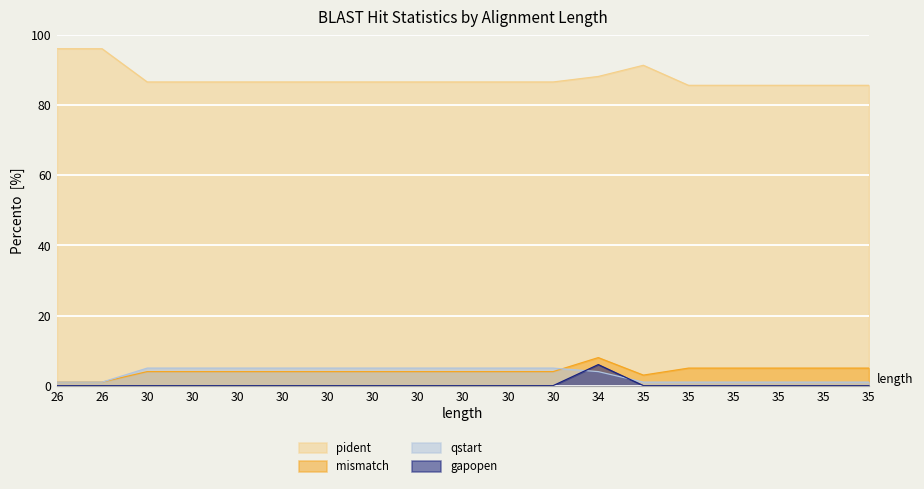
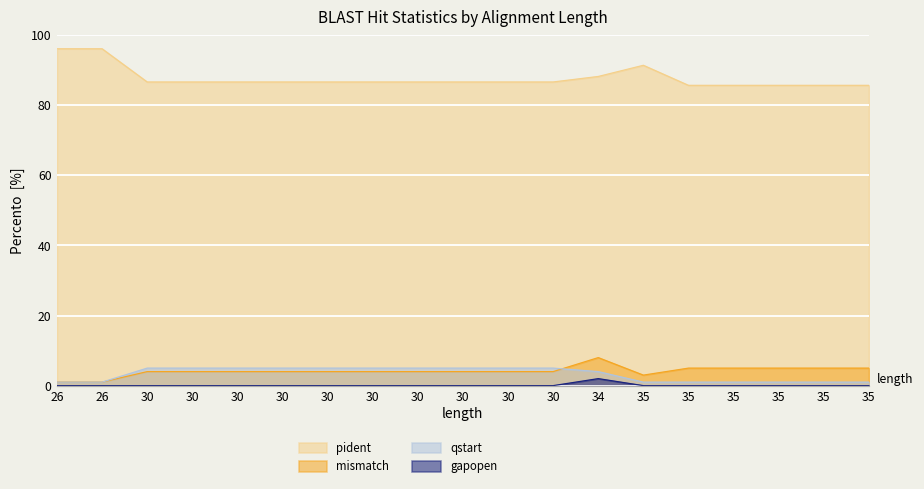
  {
    "pident": {
      "34": 88
    },
    "mismatch": {
      "34": 8
    },
    "qstart": {
      "34": 4
    },
    "gapopen": {
-     "34": 6
+     "34": 2
    }
  }
